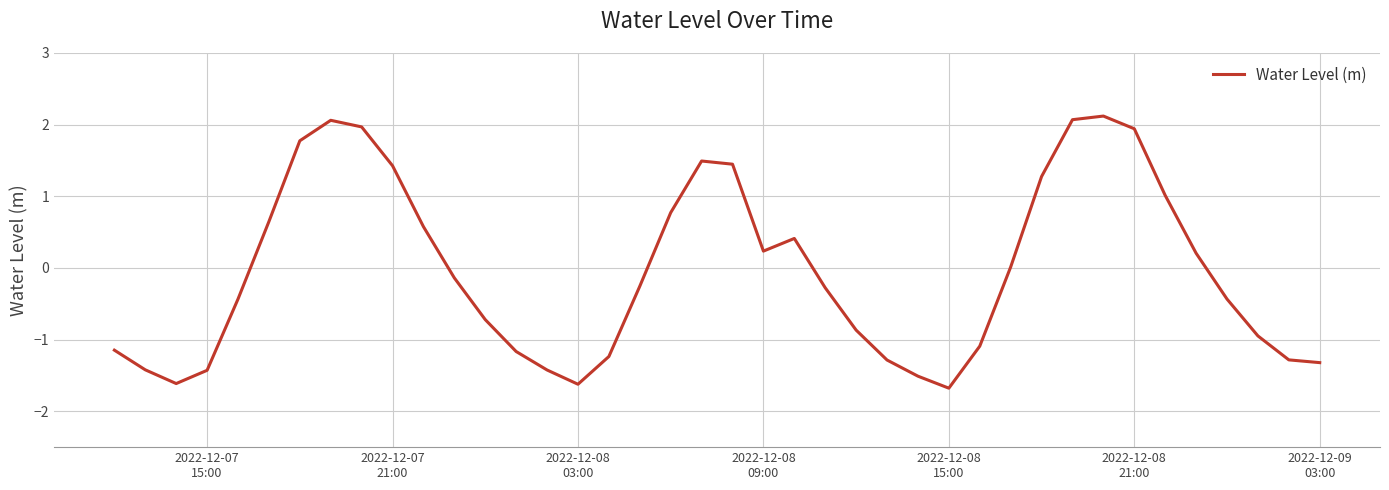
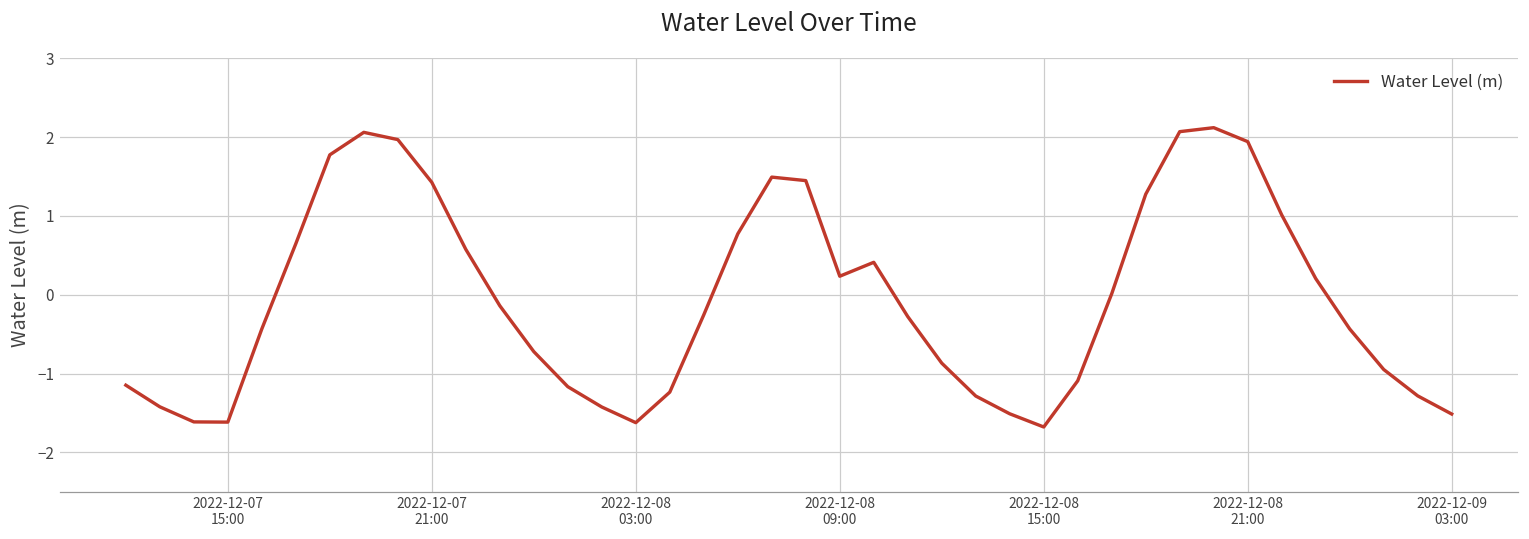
  {
-   "2022-12-07 15:00": -1.4,
+   "2022-12-07 15:00": -1.6,
    "2022-12-07 21:00": 1.4,
    "2022-12-08 03:00": -1.6,
    "2022-12-08 09:00": 0.2,
    "2022-12-08 15:00": -1.7,
    "2022-12-08 21:00": 1.9,
-   "2022-12-09 03:00": -1.3
+   "2022-12-09 03:00": -1.5
  }
